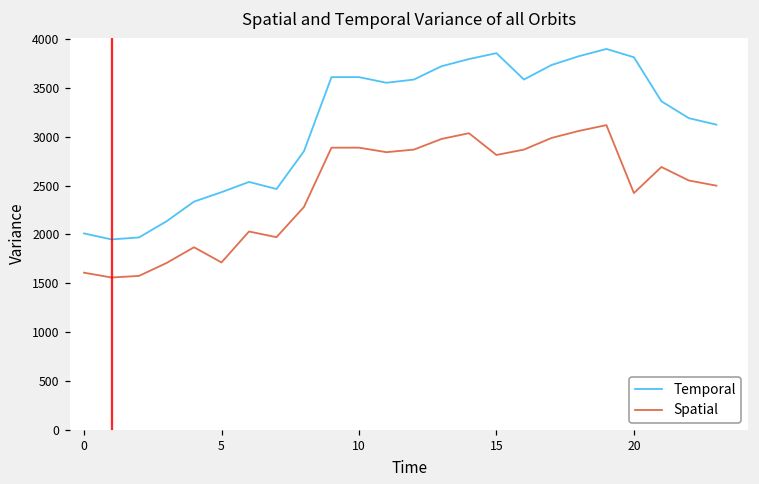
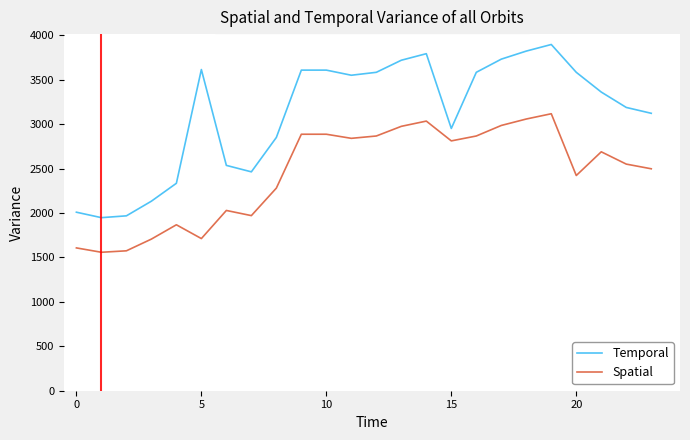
  {
    "Temporal": {
      "0": 2000,
-     "5": 2400,
+     "5": 3600,
      "10": 3600,
-     "15": 3900,
-     "20": 3800
+     "15": 3000,
+     "20": 3600
    },
    "Spatial": {
      "0": 1600,
      "5": 1700,
      "10": 2900,
      "15": 2800,
      "20": 2400
    }
  }
